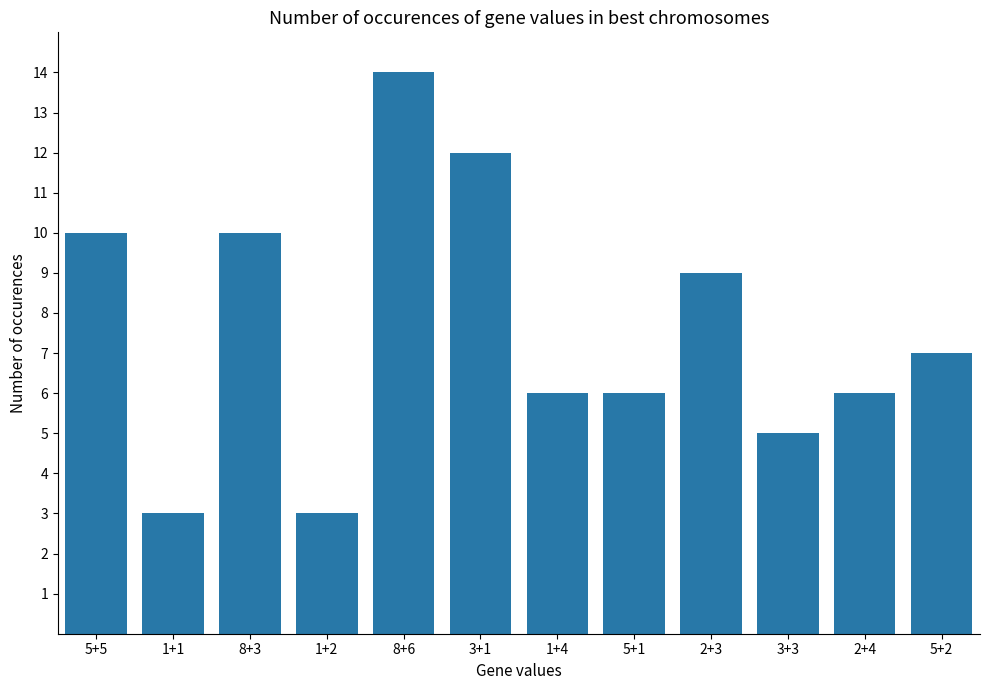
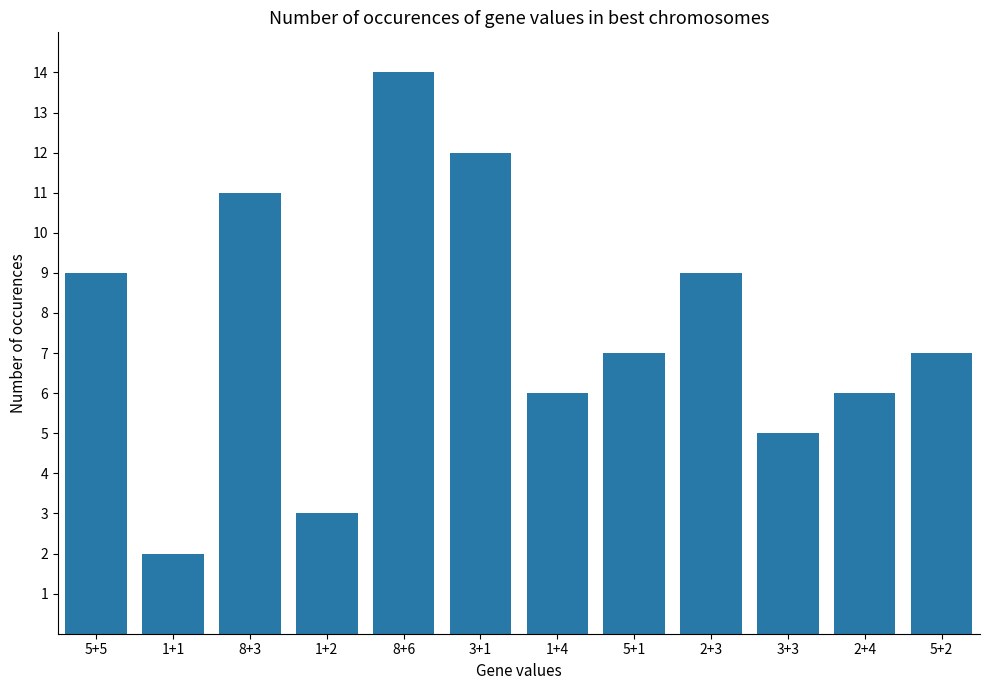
  {
-   "5+5": 10,
-   "1+1": 3,
-   "8+3": 10,
+   "5+5": 9,
+   "1+1": 2,
+   "8+3": 11,
    "1+2": 3,
    "8+6": 14,
    "3+1": 12,
    "1+4": 6,
-   "5+1": 6,
+   "5+1": 7,
    "2+3": 9,
    "3+3": 5,
    "2+4": 6,
    "5+2": 7
  }
